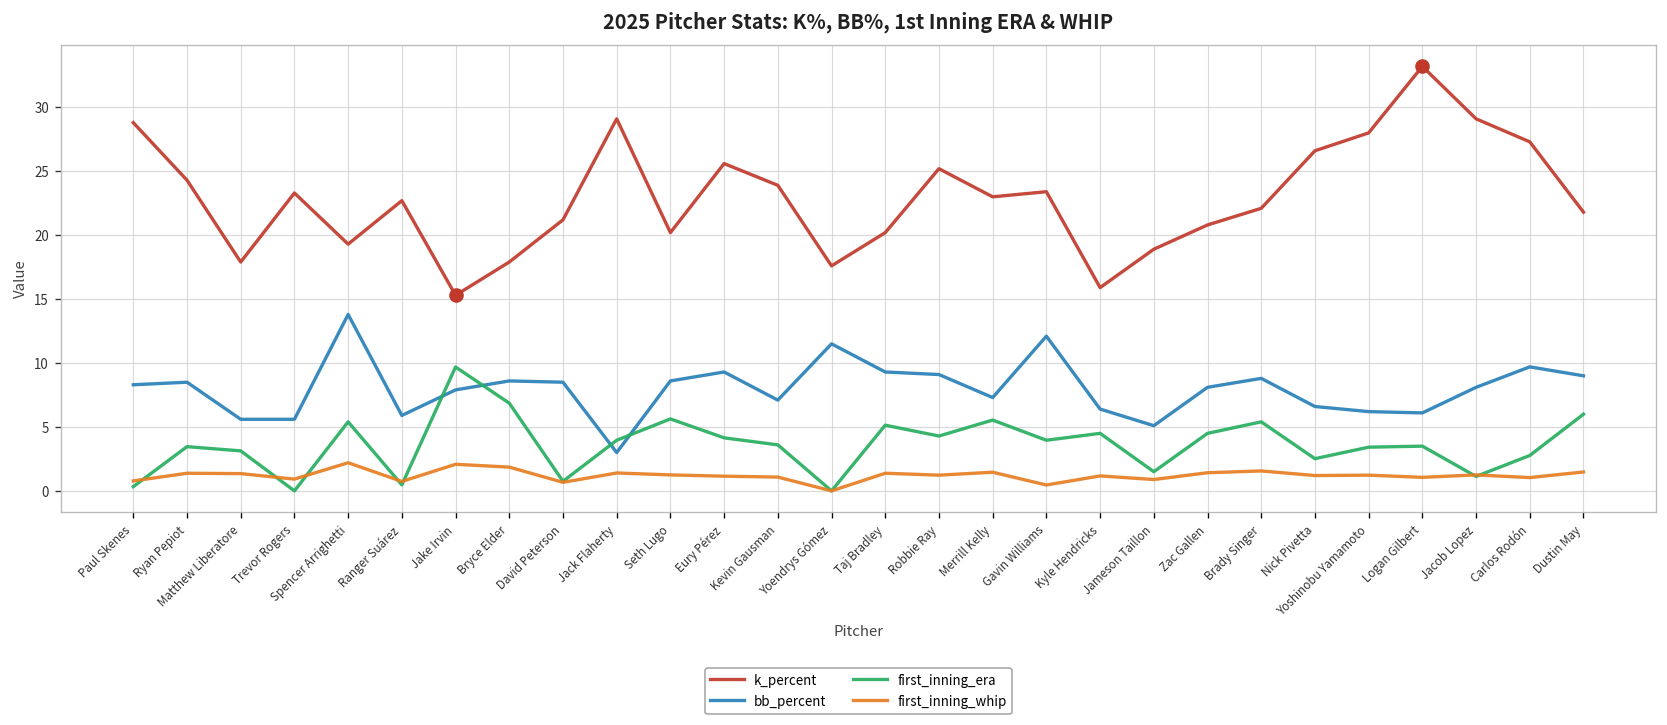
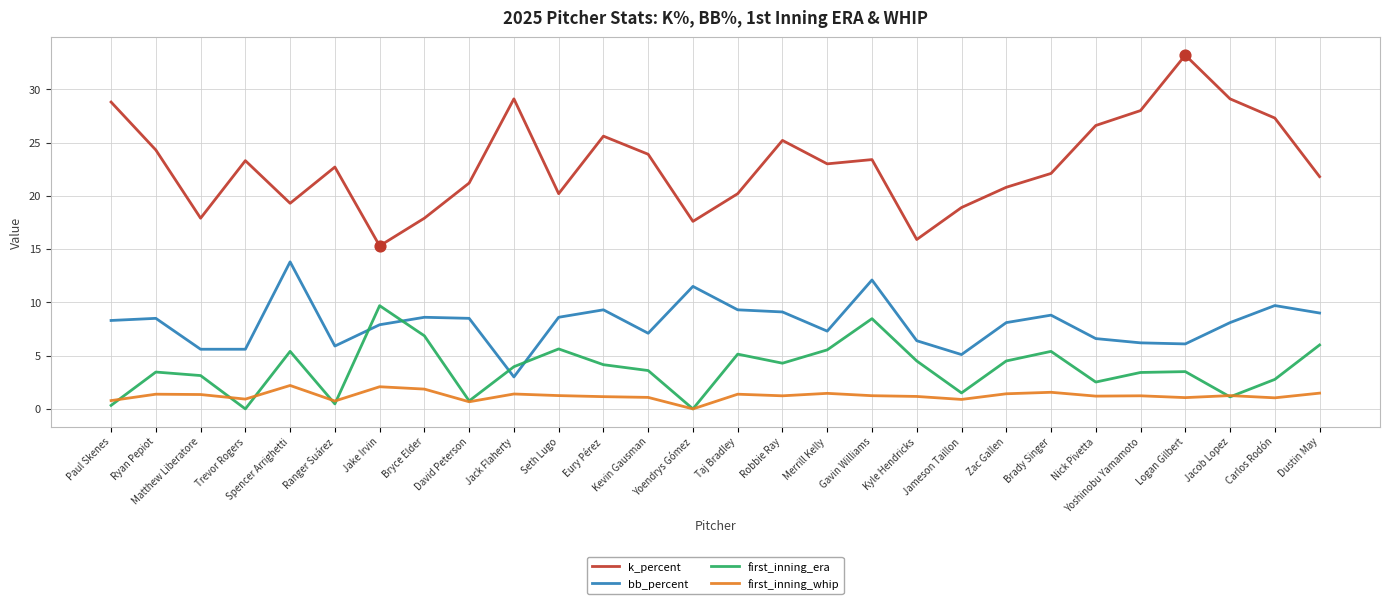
  {
    "bb_percent": {
      "Paul Skenes": 8.3,
      "Ryan Pepiot": 8.5,
      "Matthew Liberatore": 5.6,
      "Trevor Rogers": 5.6,
      "Spencer Arrighetti": 13.8,
      "Ranger Suárez": 5.9,
      "Jake Irvin": 7.9,
      "Bryce Elder": 8.6,
      "David Peterson": 8.5,
      "Jack Flaherty": 3.0,
      "Seth Lugo": 8.6,
      "Eury Pérez": 9.3,
      "Kevin Gausman": 7.1,
      "Yoendrys Gómez": 11.5,
      "Taj Bradley": 9.3,
      "Robbie Ray": 9.1,
      "Merrill Kelly": 7.3,
      "Gavin Williams": 12.1,
      "Kyle Hendricks": 6.4,
      "Jameson Taillon": 5.1,
      "Zac Gallen": 8.1,
      "Brady Singer": 8.8,
      "Nick Pivetta": 6.6,
      "Yoshinobu Yamamoto": 6.2,
      "Logan Gilbert": 6.1,
      "Jacob Lopez": 8.1,
      "Carlos Rodón": 9.7,
      "Dustin May": 9.0
    },
    "first_inning_era": {
      "Paul Skenes": 0.3,
      "Ryan Pepiot": 3.5,
      "Matthew Liberatore": 3.1,
      "Trevor Rogers": 0.0,
      "Spencer Arrighetti": 5.4,
      "Ranger Suárez": 0.5,
      "Jake Irvin": 9.7,
      "Bryce Elder": 6.9,
      "Jack Flaherty": 4.0,
      "Seth Lugo": 5.6,
      "Eury Pérez": 4.2,
      "Kevin Gausman": 3.6,
      "Taj Bradley": 5.1,
      "Robbie Ray": 4.3,
      "Merrill Kelly": 5.5,
-     "Gavin Williams": 4.0,
+     "Gavin Williams": 8.5,
      "Kyle Hendricks": 4.5,
      "Jameson Taillon": 1.5,
      "Zac Gallen": 4.5,
      "Brady Singer": 5.4,
      "Nick Pivetta": 2.5,
      "Yoshinobu Yamamoto": 3.4,
      "Logan Gilbert": 3.5,
      "Carlos Rodón": 2.8,
      "Dustin May": 6.0
    },
    "first_inning_whip": {
      "Paul Skenes": 0.8,
      "Ryan Pepiot": 1.4,
      "Matthew Liberatore": 1.4,
      "Trevor Rogers": 0.9,
      "Spencer Arrighetti": 2.2,
      "Ranger Suárez": 0.7,
      "Jake Irvin": 2.1,
      "Bryce Elder": 1.9,
      "Jack Flaherty": 1.4,
      "Seth Lugo": 1.3,
      "Eury Pérez": 1.2,
      "Kevin Gausman": 1.1,
      "Taj Bradley": 1.4,
      "Robbie Ray": 1.2,
      "Merrill Kelly": 1.5,
-     "Gavin Williams": 0.5,
+     "Gavin Williams": 1.2,
      "Kyle Hendricks": 1.2,
      "Jameson Taillon": 0.9,
      "Zac Gallen": 1.4,
      "Brady Singer": 1.6,
      "Nick Pivetta": 1.2,
      "Yoshinobu Yamamoto": 1.2,
      "Logan Gilbert": 1.1,
      "Carlos Rodón": 1.0,
      "Dustin May": 1.5
    }
  }
